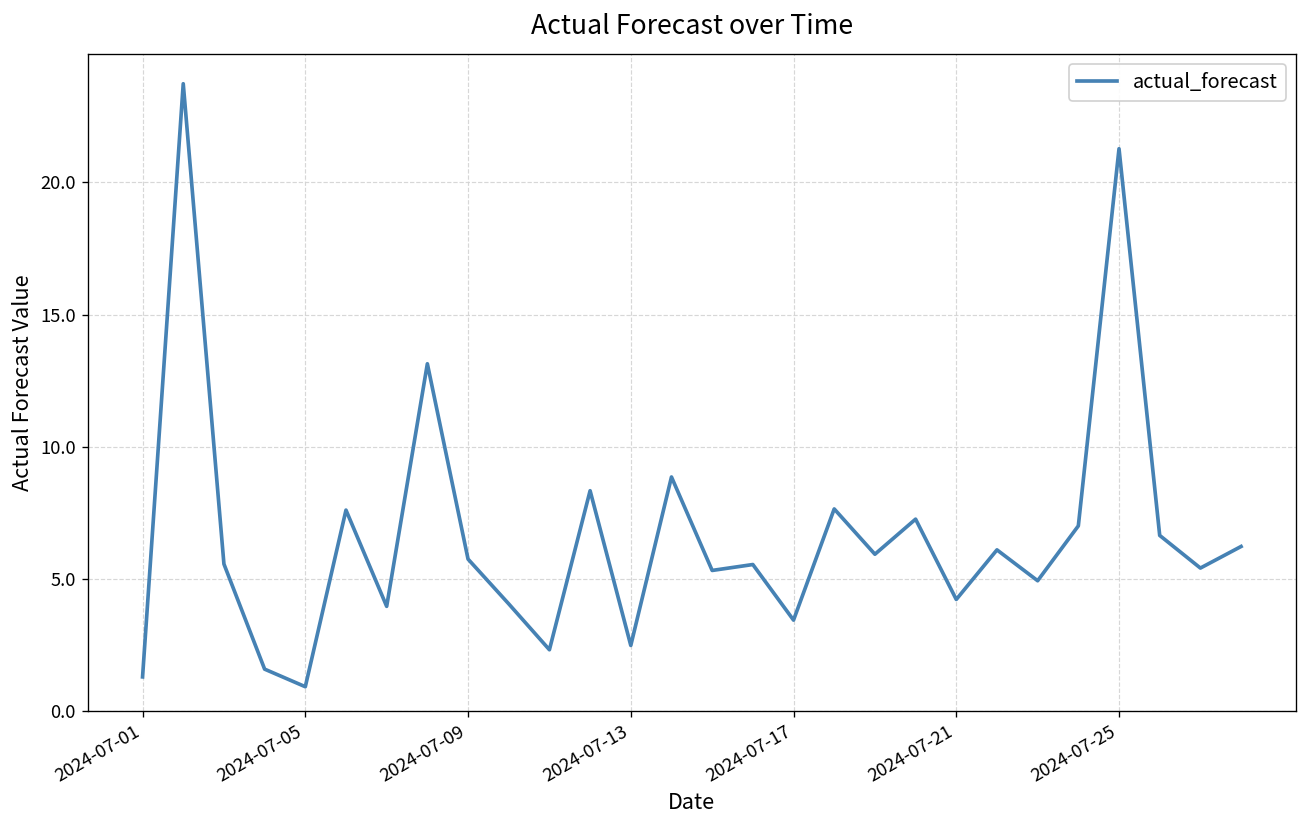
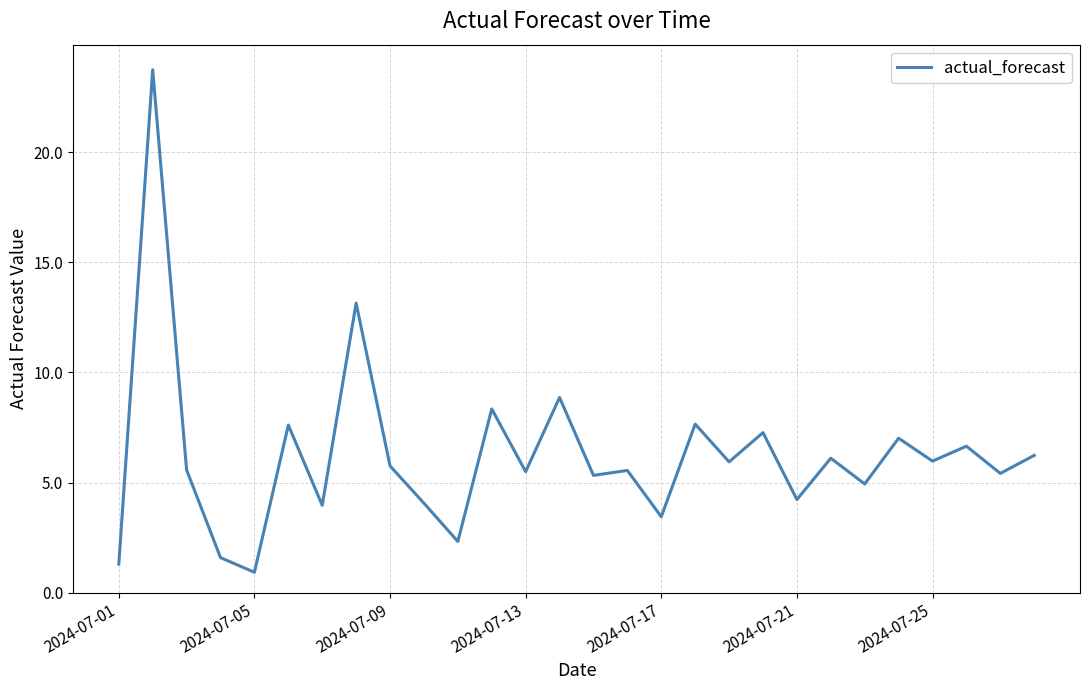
  {
    "2024-07-01": 1.3,
    "2024-07-05": 0.9,
    "2024-07-09": 5.8,
-   "2024-07-13": 2.5,
+   "2024-07-13": 5.5,
    "2024-07-17": 3.4,
    "2024-07-21": 4.2,
-   "2024-07-25": 21.3
+   "2024-07-25": 6.0
  }
